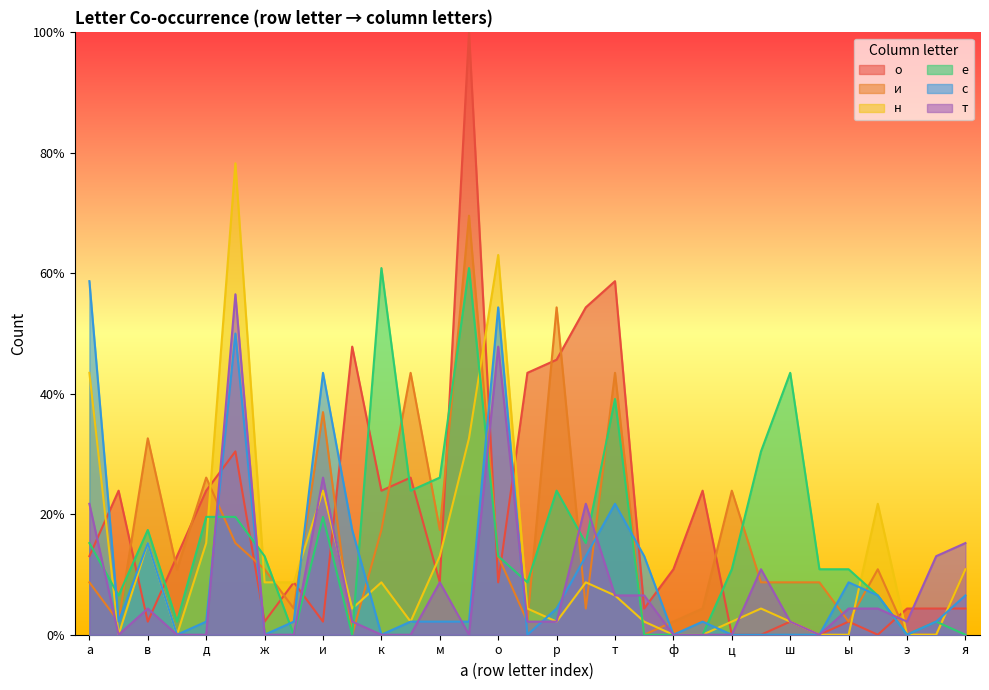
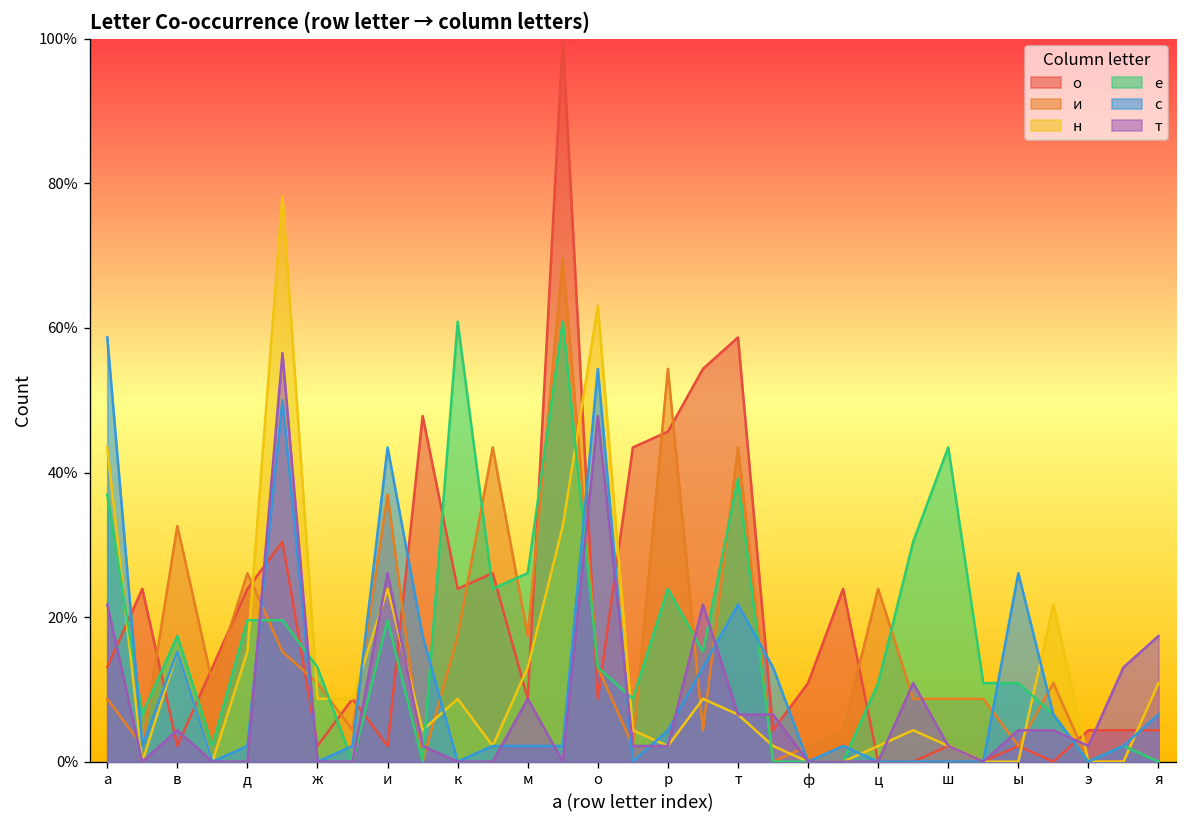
  {
    "н": {
      "а": "43%",
      "д": "15%",
      "ж": "9%",
      "и": "24%",
      "к": "9%",
      "м": "13%",
      "о": "63%",
      "ц": "2%",
      "ы": "0%"
    },
    "е": {
-     "а": "15%",
+     "а": "37%",
      "в": "17%",
      "д": "20%",
      "ж": "13%",
      "и": "20%",
      "к": "61%",
      "м": "26%",
      "р": "24%",
      "т": "39%",
      "ц": "11%",
      "ш": "43%",
      "ы": "11%",
      "я": "0%"
    },
    "с": {
      "а": "59%",
      "д": "2%",
      "и": "43%",
      "м": "2%",
      "о": "54%",
      "р": "4%",
      "т": "22%",
      "ш": "0%",
-     "ы": "9%",
+     "ы": "26%",
      "я": "7%"
    },
    "т": {
      "а": "22%",
      "в": "4%",
      "д": "0%",
      "и": "26%",
      "о": "48%",
      "ы": "4%",
      "э": "2%",
-     "я": "15%"
+     "я": "17%"
    }
  }
